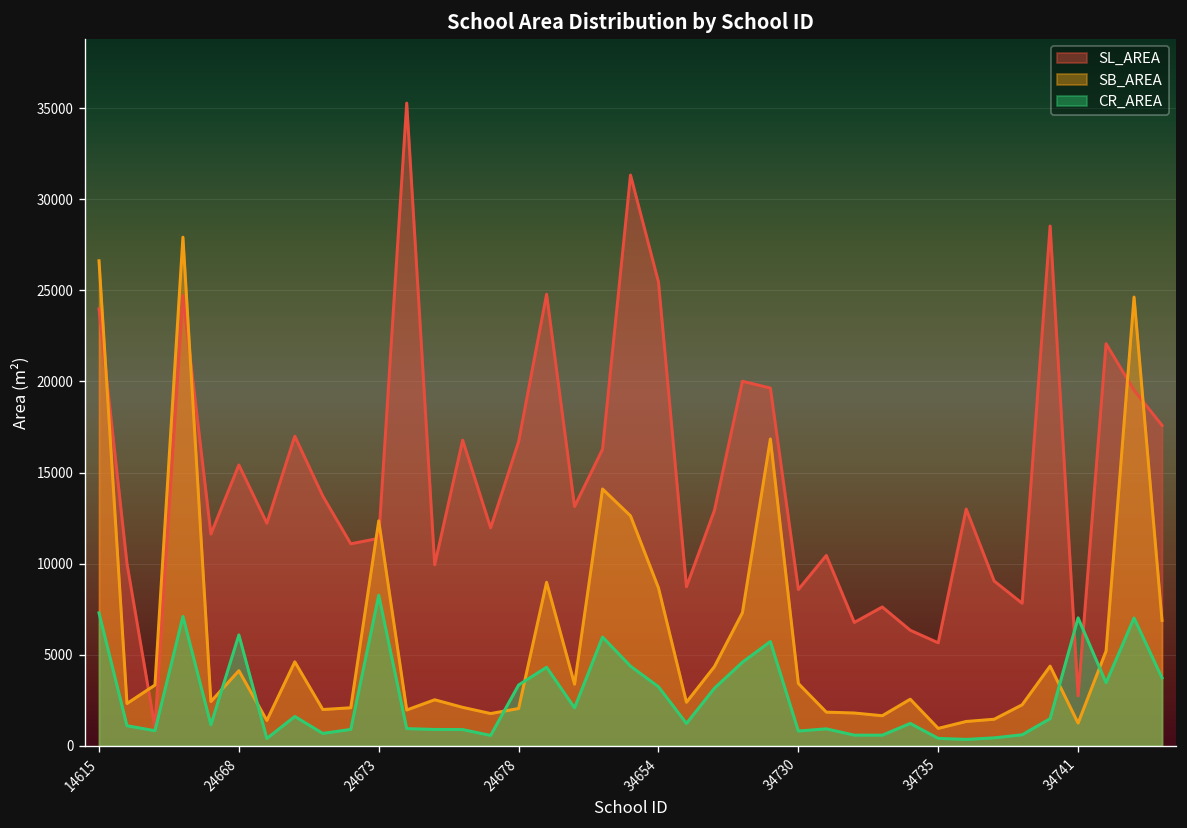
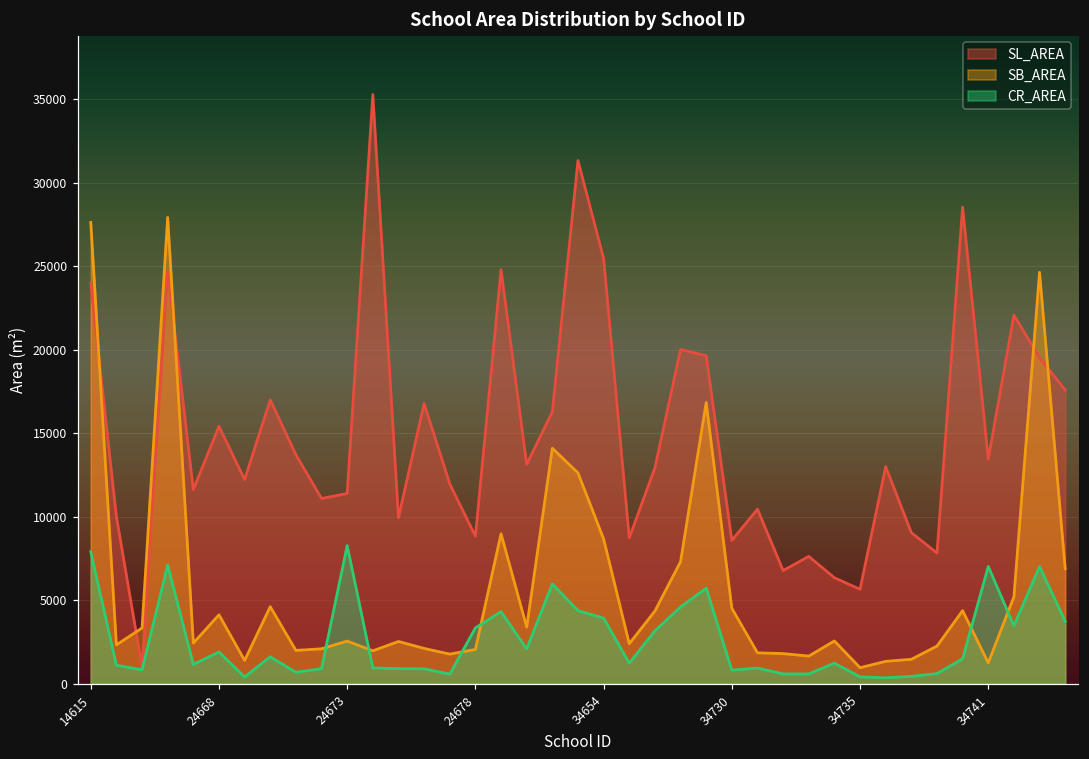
  {
    "SL_AREA": {
      "14615": 24000,
      "24668": 15400,
      "24673": 11400,
-     "24678": 16700,
+     "24678": 8800,
      "34654": 25500,
      "34730": 8600,
      "34735": 5700,
-     "34741": 2800
+     "34741": 13400
    },
    "SB_AREA": {
-     "14615": 26600,
+     "14615": 27600,
      "24668": 4100,
-     "24673": 12400,
+     "24673": 2600,
      "24678": 2100,
      "34654": 8700,
-     "34730": 3400,
+     "34730": 4500,
      "34735": 1000,
      "34741": 1300
    },
    "CR_AREA": {
-     "14615": 7300,
-     "24668": 6100,
+     "14615": 7900,
+     "24668": 1900,
      "24673": 8300,
      "24678": 3300,
-     "34654": 3200,
+     "34654": 3900,
      "34730": 800,
      "34735": 400,
      "34741": 7000
    }
  }
